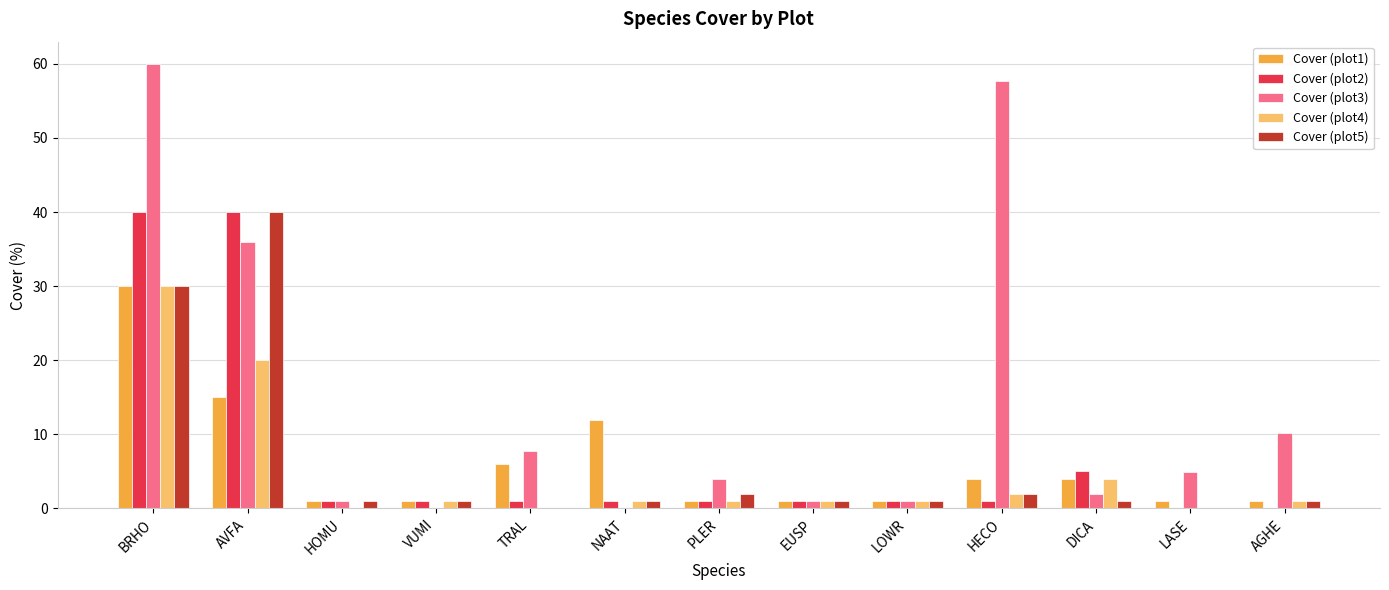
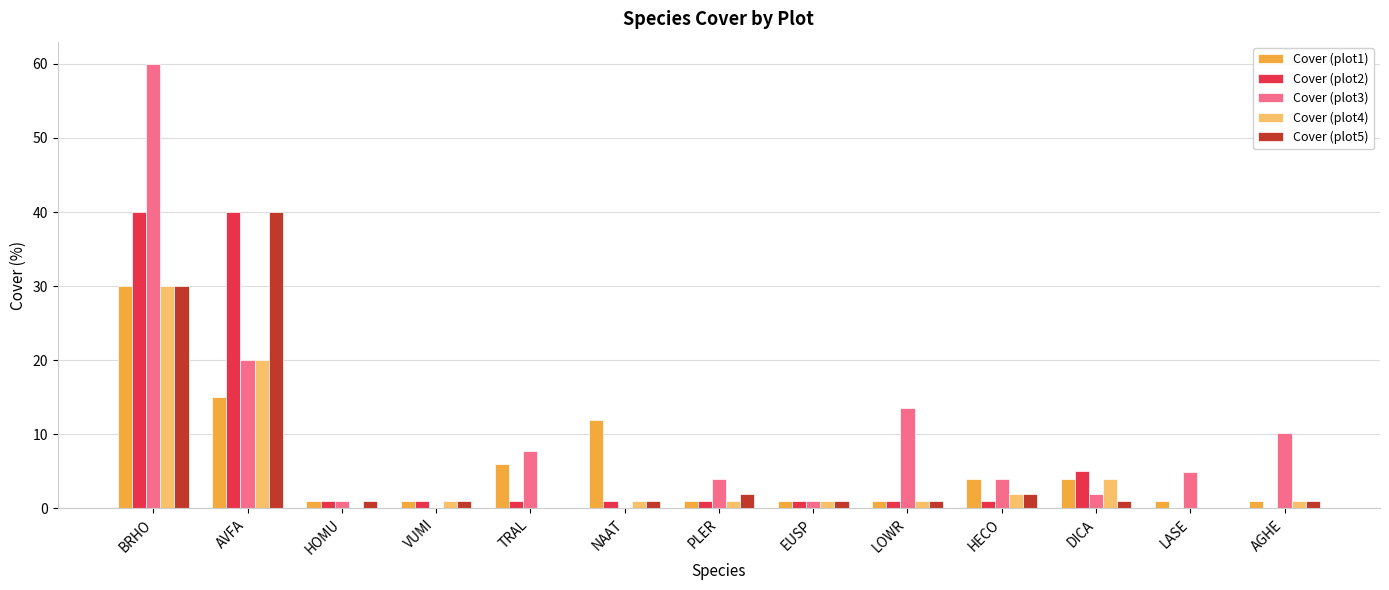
  {
    "Cover (plot3)": {
      "BRHO": 60,
-     "AVFA": 36,
+     "AVFA": 20,
      "HOMU": 1,
      "VUMI": 0,
      "TRAL": 8,
      "NAAT": 0,
      "PLER": 4,
      "EUSP": 1,
-     "LOWR": 1,
-     "HECO": 58,
+     "LOWR": 14,
+     "HECO": 4,
      "DICA": 2,
      "LASE": 5,
      "AGHE": 10
    }
  }
